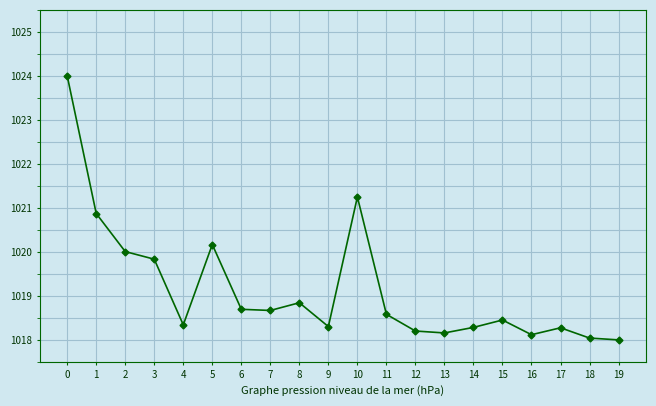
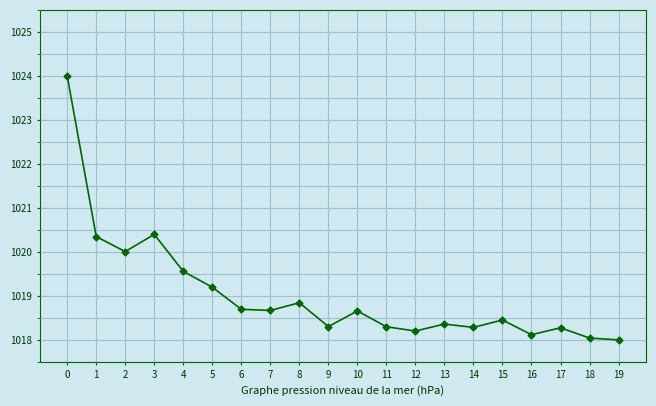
  {
    "0": 1024.0,
-   "1": 1020.9,
+   "1": 1020.3,
    "2": 1020.0,
-   "3": 1019.8,
-   "4": 1018.3,
-   "5": 1020.2,
+   "3": 1020.4,
+   "4": 1019.6,
+   "5": 1019.2,
    "6": 1018.7,
    "7": 1018.7,
    "8": 1018.8,
    "9": 1018.3,
-   "10": 1021.2,
-   "11": 1018.6,
+   "10": 1018.7,
+   "11": 1018.3,
    "12": 1018.2,
-   "13": 1018.2,
+   "13": 1018.4,
    "14": 1018.3,
    "15": 1018.5,
    "16": 1018.1,
    "17": 1018.3,
    "18": 1018.0,
    "19": 1018.0
  }
